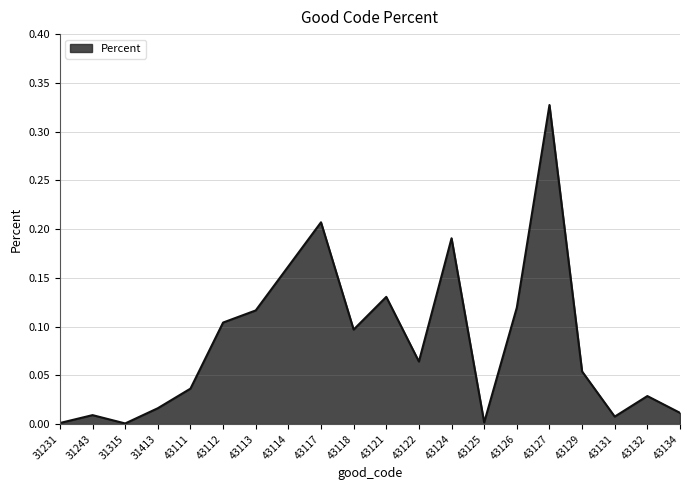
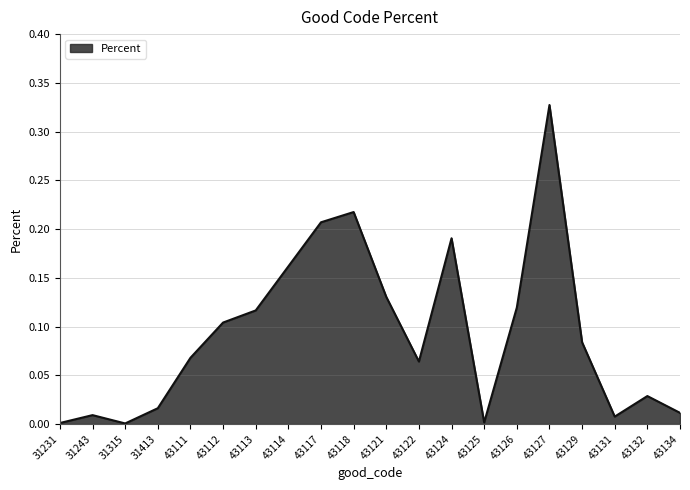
  {
    "31231": 0.00,
    "31243": 0.01,
    "31315": 0.00,
    "31413": 0.02,
-   "43111": 0.04,
+   "43111": 0.07,
    "43112": 0.10,
    "43113": 0.12,
    "43114": 0.16,
    "43117": 0.21,
-   "43118": 0.10,
+   "43118": 0.22,
    "43121": 0.13,
    "43122": 0.06,
    "43124": 0.19,
    "43125": 0.00,
    "43126": 0.12,
    "43127": 0.33,
-   "43129": 0.05,
+   "43129": 0.08,
    "43131": 0.01,
    "43132": 0.03,
    "43134": 0.01
  }
